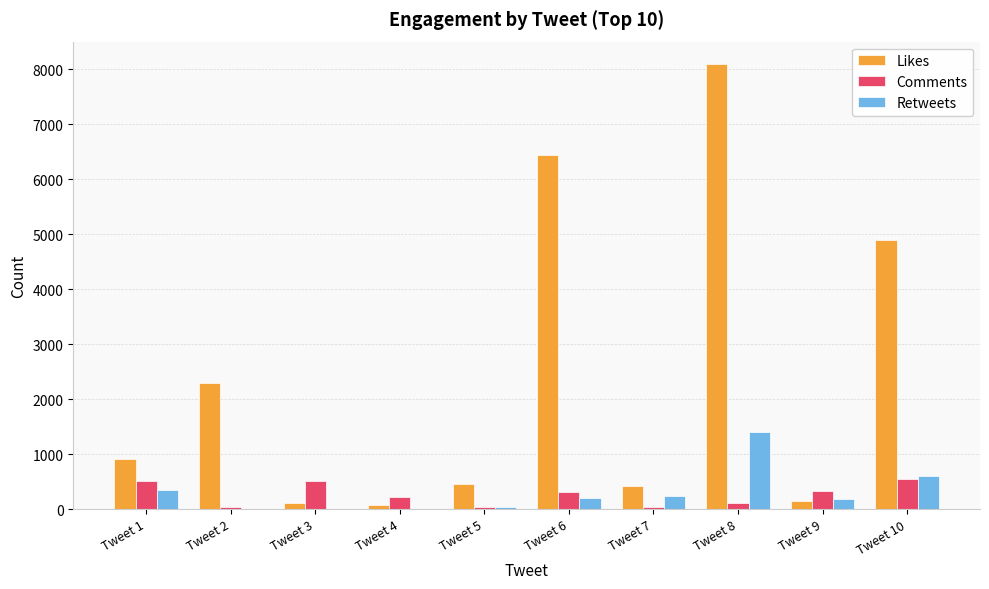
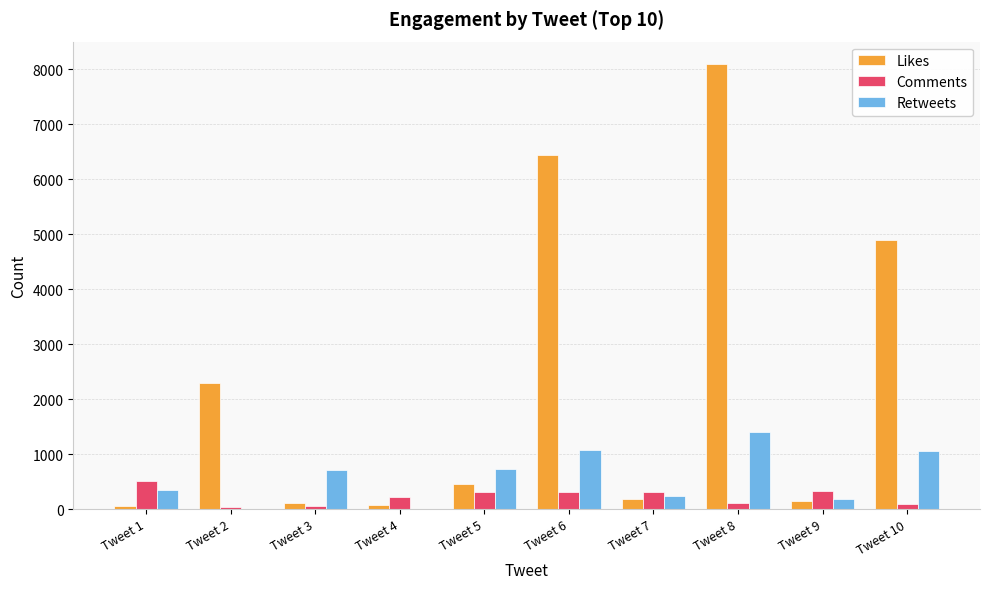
  {
    "Likes": {
-     "Tweet 1": 900,
+     "Tweet 1": 0,
      "Tweet 2": 2300,
      "Tweet 3": 100,
      "Tweet 4": 100,
      "Tweet 5": 500,
      "Tweet 6": 6400,
-     "Tweet 7": 400,
+     "Tweet 7": 200,
      "Tweet 8": 8100,
      "Tweet 9": 200,
      "Tweet 10": 4900
    },
    "Comments": {
      "Tweet 1": 500,
-     "Tweet 3": 500,
+     "Tweet 3": 100,
      "Tweet 4": 200,
-     "Tweet 5": 0,
+     "Tweet 5": 300,
      "Tweet 6": 300,
-     "Tweet 7": 0,
+     "Tweet 7": 300,
      "Tweet 8": 100,
      "Tweet 9": 300,
-     "Tweet 10": 500
+     "Tweet 10": 100
    },
    "Retweets": {
      "Tweet 1": 400,
-     "Tweet 3": 0,
-     "Tweet 5": 0,
-     "Tweet 6": 200,
+     "Tweet 3": 700,
+     "Tweet 5": 700,
+     "Tweet 6": 1100,
      "Tweet 7": 200,
      "Tweet 8": 1400,
      "Tweet 9": 200,
-     "Tweet 10": 600
+     "Tweet 10": 1100
    }
  }
